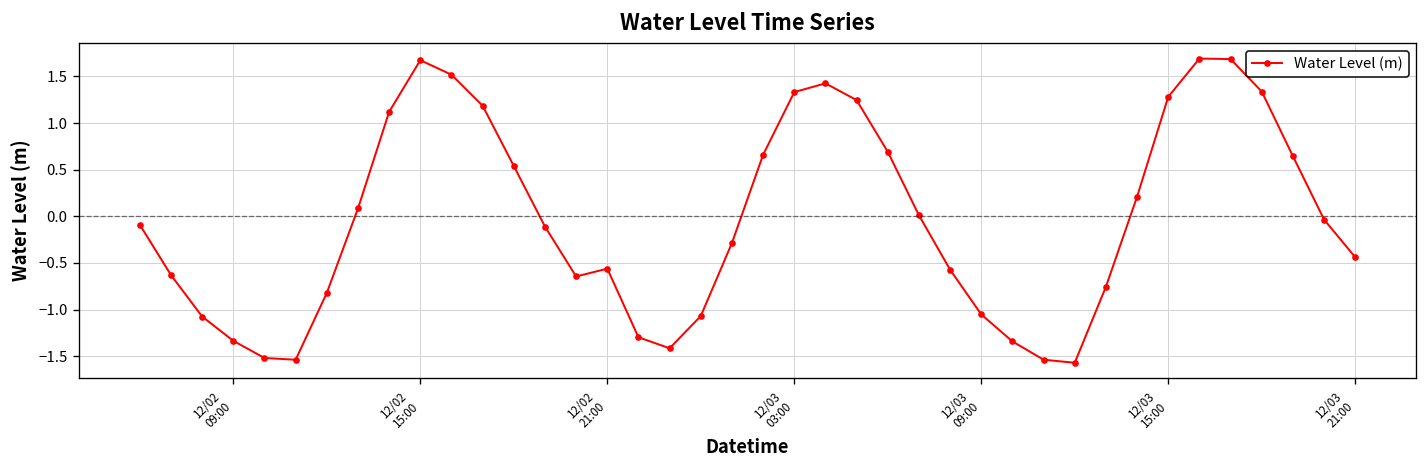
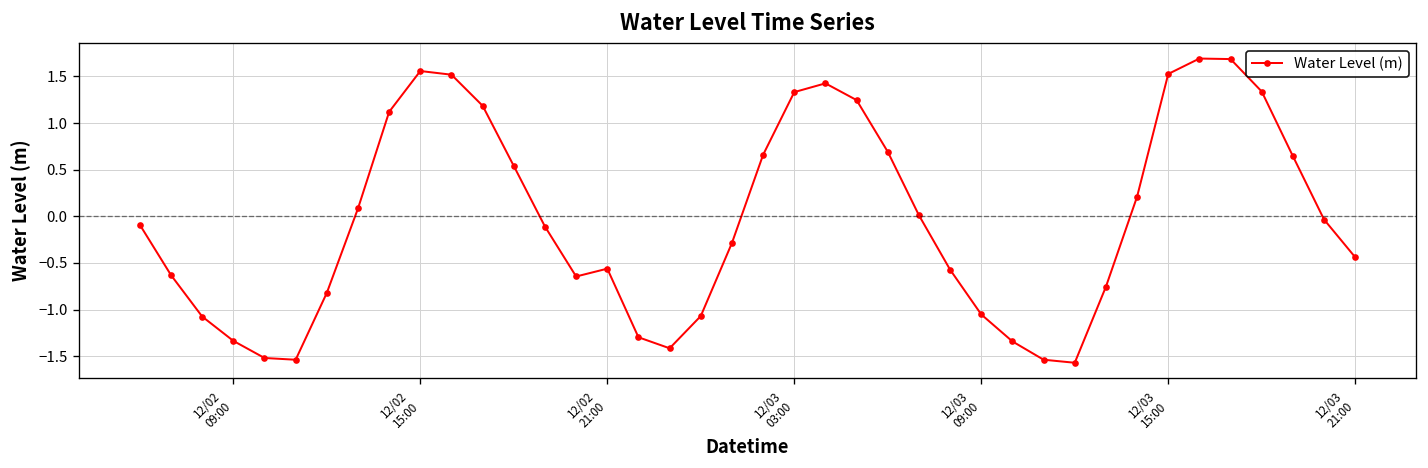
  {
    "12/02 09:00": -1.3,
-   "12/02 15:00": 1.7,
+   "12/02 15:00": 1.6,
    "12/02 21:00": -0.6,
    "12/03 03:00": 1.3,
    "12/03 09:00": -1.1,
-   "12/03 15:00": 1.3,
+   "12/03 15:00": 1.5,
    "12/03 21:00": -0.4
  }
